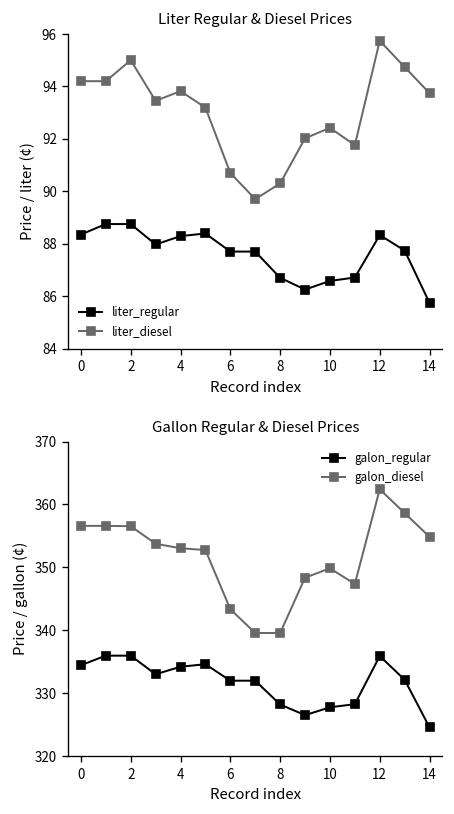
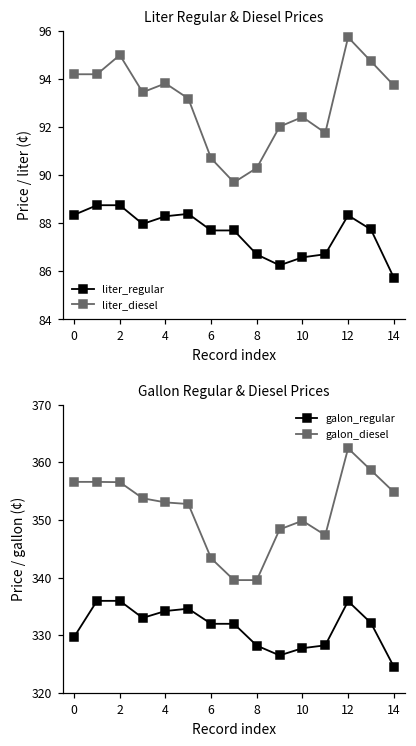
  {
    "Liter Regular & Diesel Prices": {
      "liter_regular": {
        "0": 88.4,
        "2": 88.8,
        "4": 88.3,
        "6": 87.7,
        "8": 86.7,
        "10": 86.6,
        "12": 88.3,
        "14": 85.7
      },
      "liter_diesel": {
        "0": 94.2,
        "2": 95.0,
        "4": 93.8,
        "6": 90.7,
        "8": 90.3,
        "10": 92.4,
        "12": 95.7,
        "14": 93.7
      }
    },
    "Gallon Regular & Diesel Prices": {
      "galon_regular": {
-       "0": 334,
+       "0": 330,
        "2": 336,
        "4": 334,
        "6": 332,
        "8": 328,
        "10": 328,
        "12": 336,
        "14": 325
      },
      "galon_diesel": {
        "0": 357,
        "2": 357,
        "4": 353,
        "6": 343,
        "8": 340,
        "10": 350,
        "12": 362,
        "14": 355
      }
    }
  }
